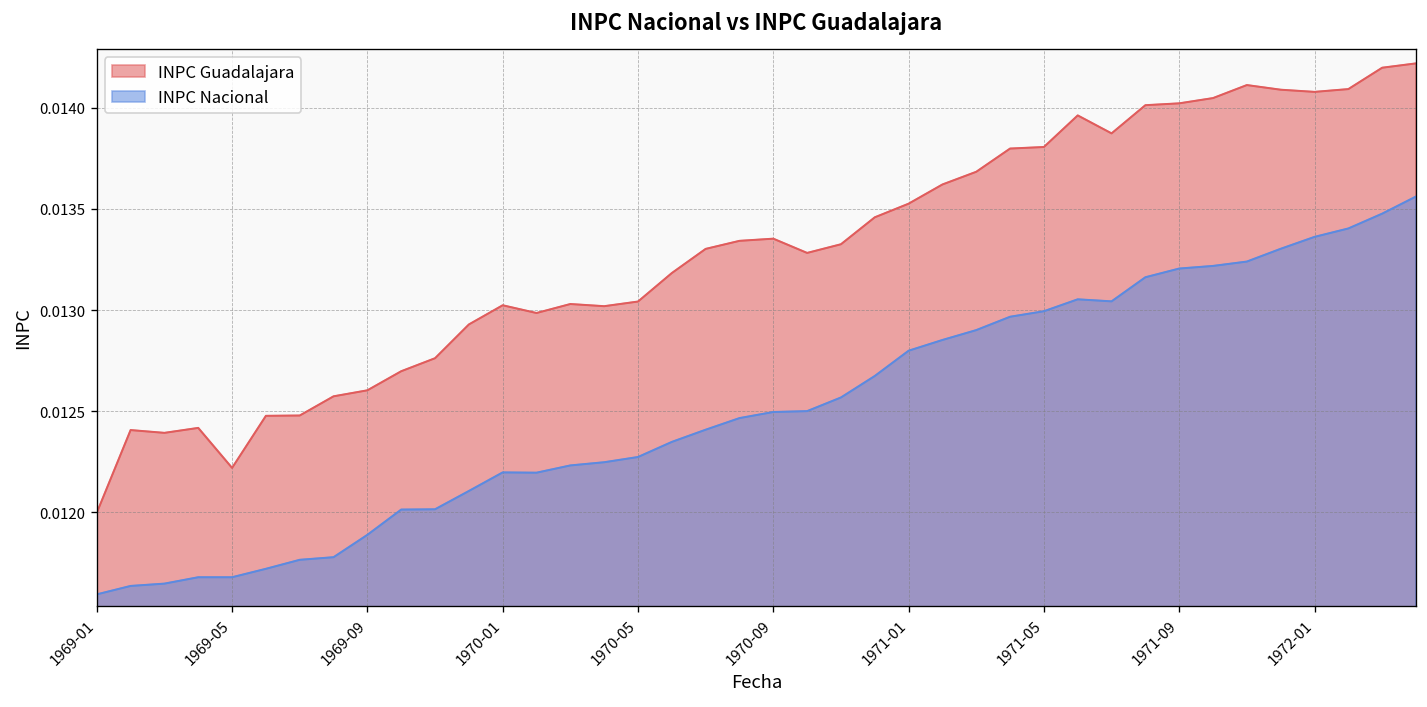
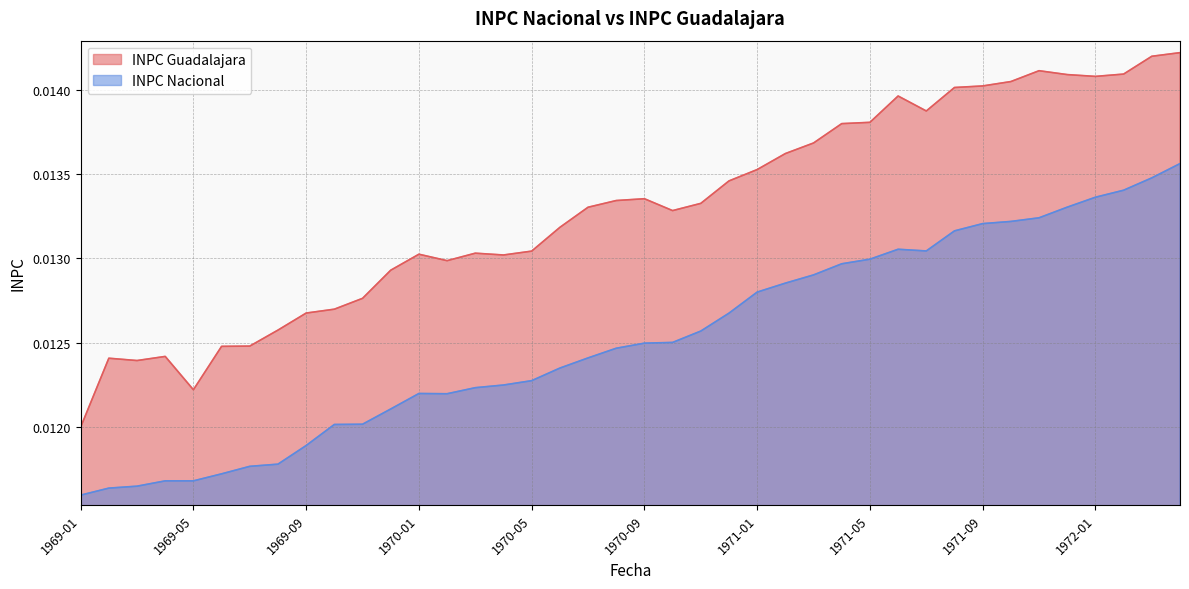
  {
    "INPC Guadalajara": {
      "1969-01": 0.01200,
      "1969-05": 0.01222,
-     "1969-09": 0.01260,
+     "1969-09": 0.01267,
      "1970-01": 0.01302,
      "1970-05": 0.01304,
      "1970-09": 0.01335,
      "1971-01": 0.01353,
      "1971-05": 0.01381,
      "1971-09": 0.01402,
      "1972-01": 0.01408
    },
    "INPC Nacional": {
      "1969-01": 0.01159,
      "1969-05": 0.01168,
      "1969-09": 0.01189,
      "1970-01": 0.01220,
      "1970-05": 0.01227,
      "1970-09": 0.01250,
      "1971-01": 0.01280,
      "1971-05": 0.01299,
      "1971-09": 0.01321,
      "1972-01": 0.01336
    }
  }
